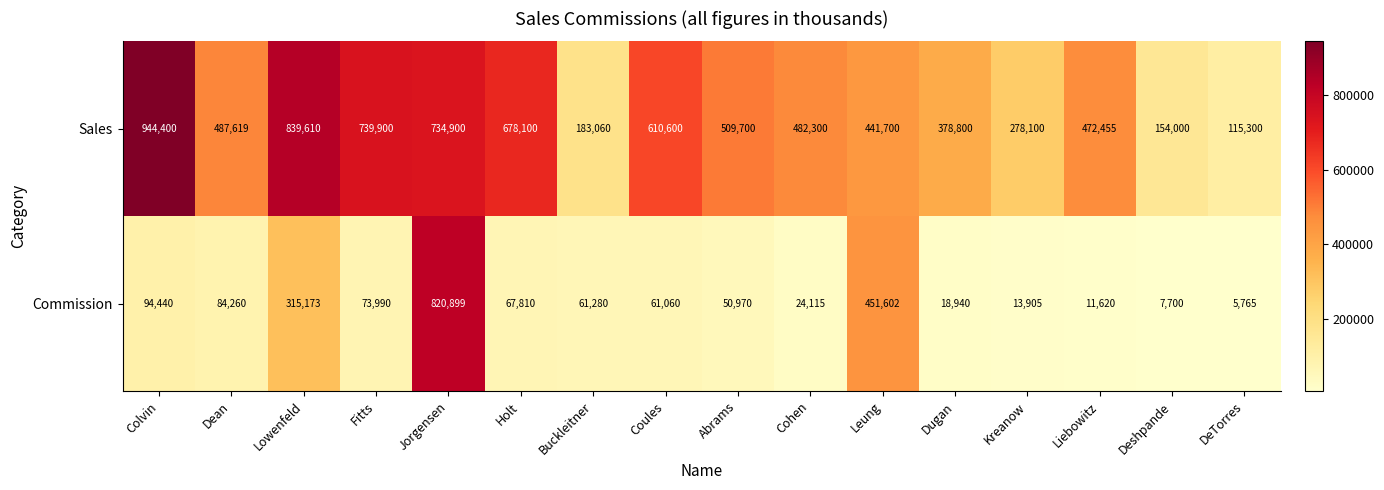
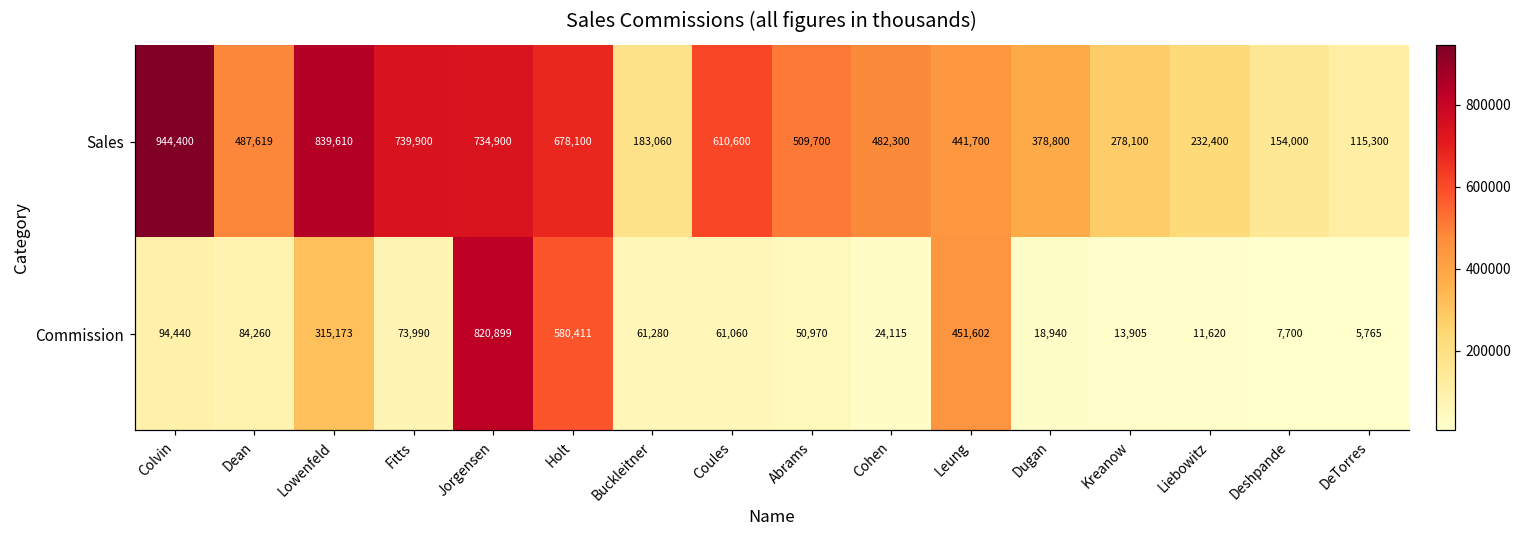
  {
    "Sales": {
      "Colvin": "944,400",
      "Dean": "487,619",
      "Lowenfeld": "839,610",
      "Fitts": "739,900",
      "Jorgensen": "734,900",
      "Holt": "678,100",
      "Buckleitner": "183,060",
      "Coules": "610,600",
      "Abrams": "509,700",
      "Cohen": "482,300",
      "Leung": "441,700",
      "Dugan": "378,800",
      "Kreanow": "278,100",
-     "Liebowitz": "472,455",
+     "Liebowitz": "232,400",
      "Deshpande": "154,000",
      "DeTorres": "115,300"
    },
    "Commission": {
      "Colvin": "94,440",
      "Dean": "84,260",
      "Lowenfeld": "315,173",
      "Fitts": "73,990",
      "Jorgensen": "820,899",
-     "Holt": "67,810",
+     "Holt": "580,411",
      "Buckleitner": "61,280",
      "Coules": "61,060",
      "Abrams": "50,970",
      "Cohen": "24,115",
      "Leung": "451,602",
      "Dugan": "18,940",
      "Kreanow": "13,905",
      "Liebowitz": "11,620",
      "Deshpande": "7,700",
      "DeTorres": "5,765"
    }
  }
